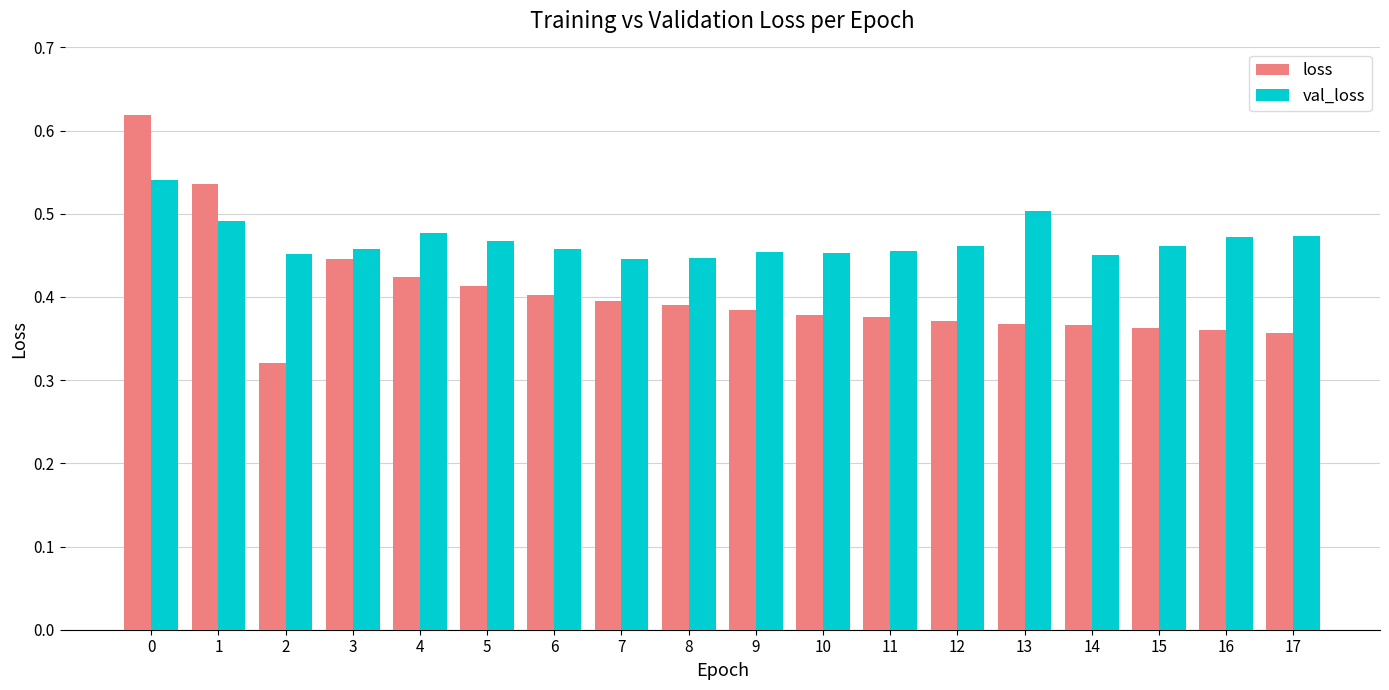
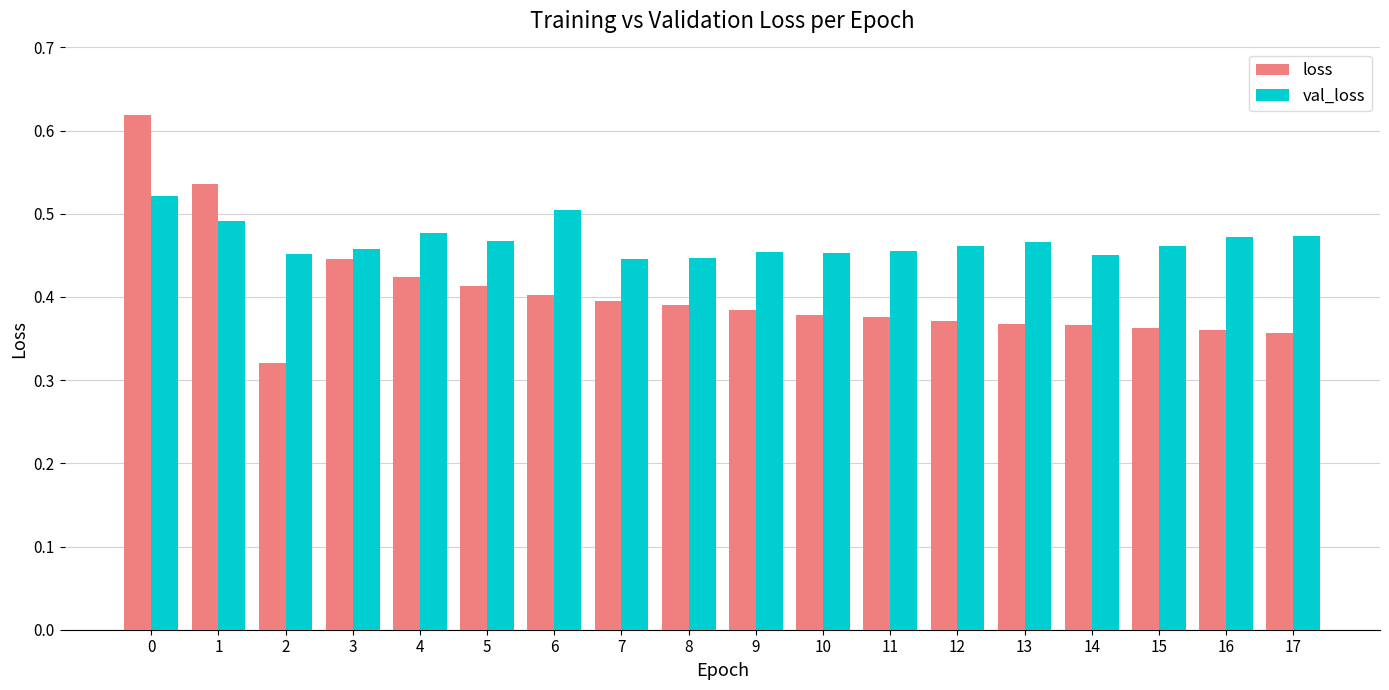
  {
    "loss": {
      "0": 0.62,
      "1": 0.54,
      "2": 0.32,
      "3": 0.45,
      "4": 0.42,
      "5": 0.41,
      "6": 0.40,
      "7": 0.39,
      "8": 0.39,
      "9": 0.38,
      "10": 0.38,
      "11": 0.38,
      "12": 0.37,
      "13": 0.37,
      "14": 0.37,
      "15": 0.36,
      "16": 0.36,
      "17": 0.36
    },
    "val_loss": {
-     "0": 0.54,
+     "0": 0.52,
      "1": 0.49,
      "2": 0.45,
      "3": 0.46,
      "4": 0.48,
      "5": 0.47,
-     "6": 0.46,
+     "6": 0.50,
      "7": 0.45,
      "8": 0.45,
      "9": 0.45,
      "10": 0.45,
      "11": 0.46,
      "12": 0.46,
-     "13": 0.50,
+     "13": 0.47,
      "14": 0.45,
      "15": 0.46,
      "16": 0.47,
      "17": 0.47
    }
  }
